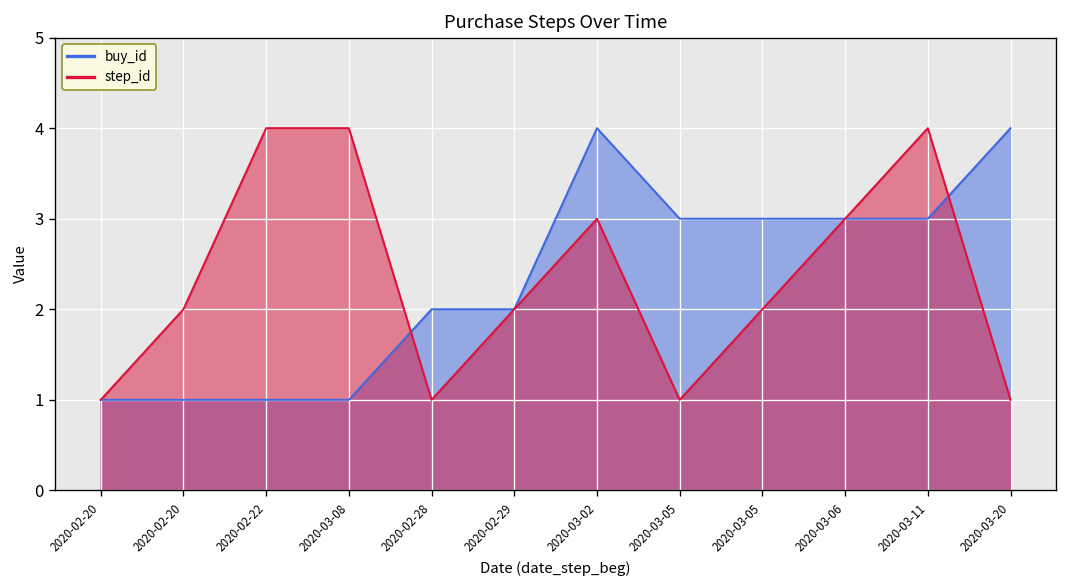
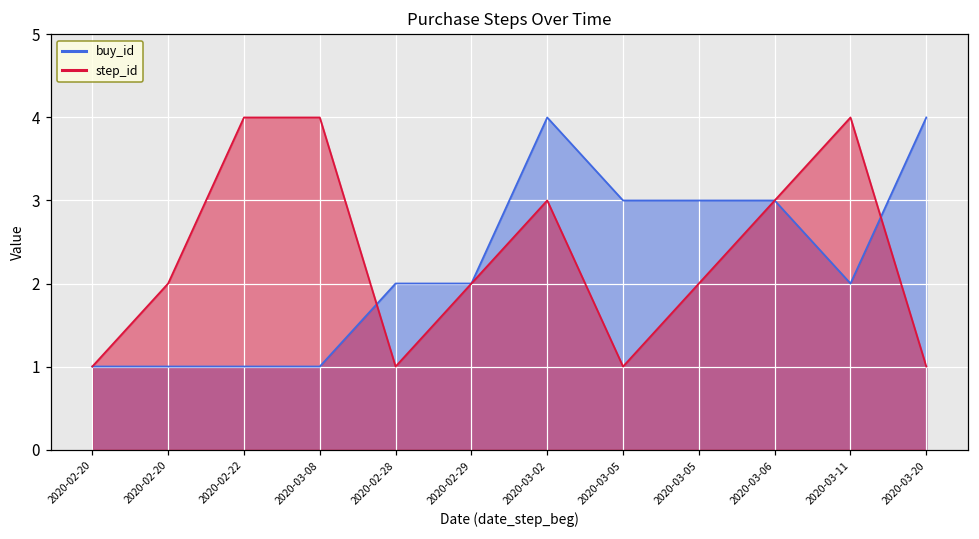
  {
    "buy_id": {
      "2020-02-22": 1,
      "2020-03-08": 1,
      "2020-02-28": 2,
      "2020-03-02": 4,
-     "2020-03-11": 3,
+     "2020-03-11": 2,
      "2020-03-20": 4
    },
    "step_id": {
      "2020-02-22": 4,
      "2020-03-08": 4,
      "2020-02-28": 1,
      "2020-03-02": 3,
      "2020-03-11": 4,
      "2020-03-20": 1
    }
  }
